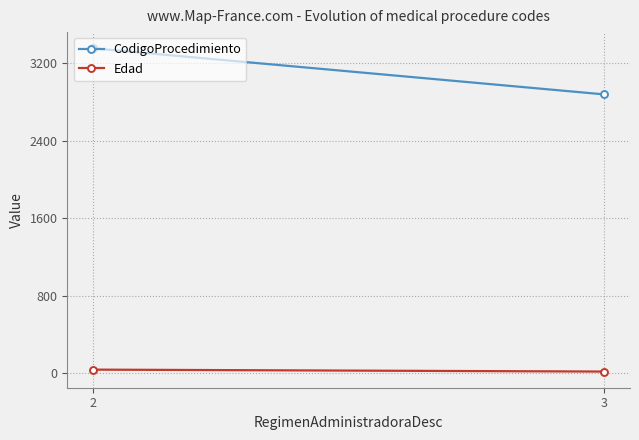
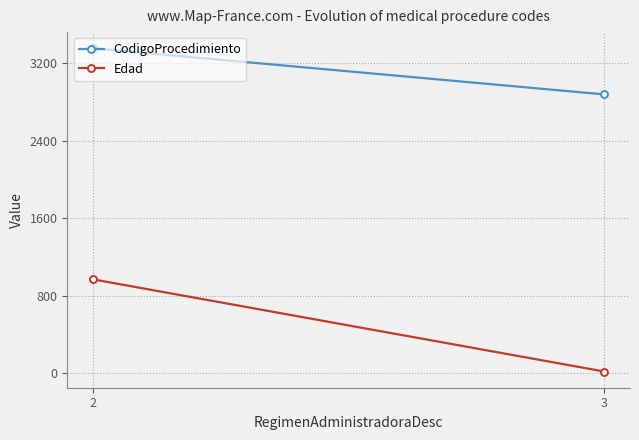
  {
    "CodigoProcedimiento": {
      "3": 2900
    },
    "Edad": {
-     "2": 0,
+     "2": 1000,
      "3": 0
    }
  }
